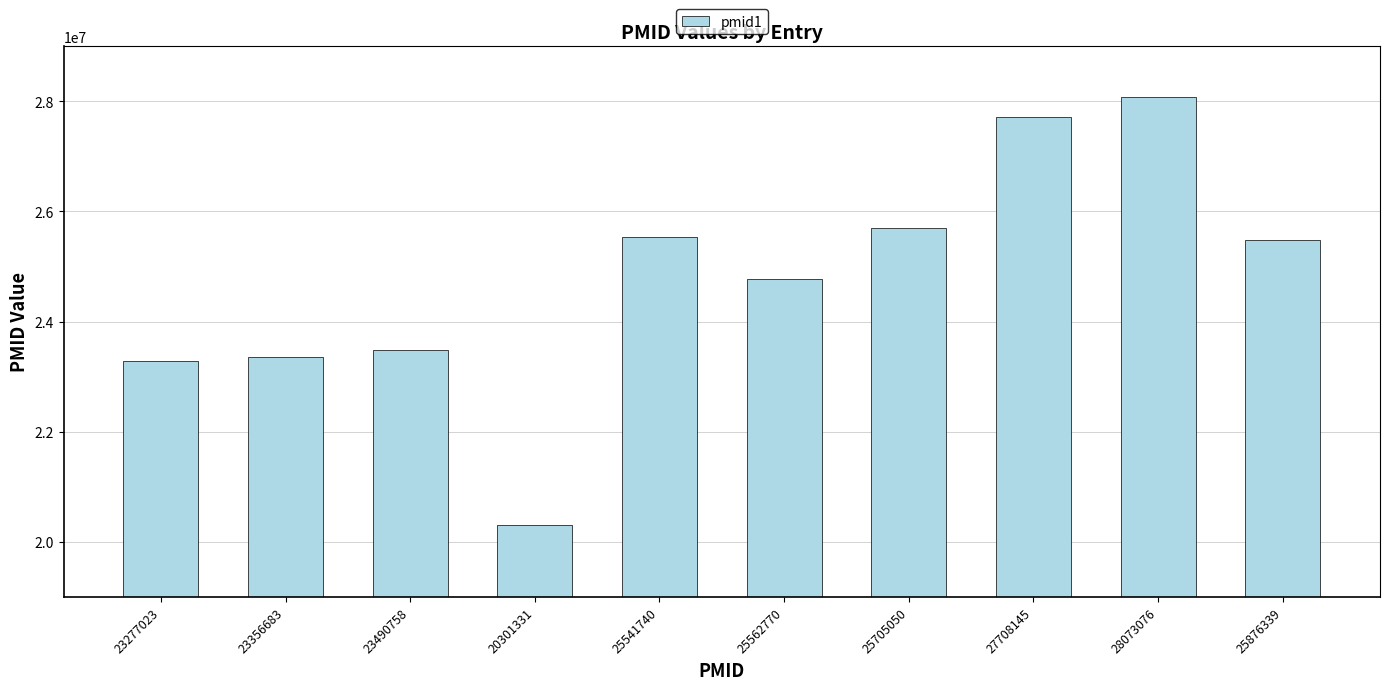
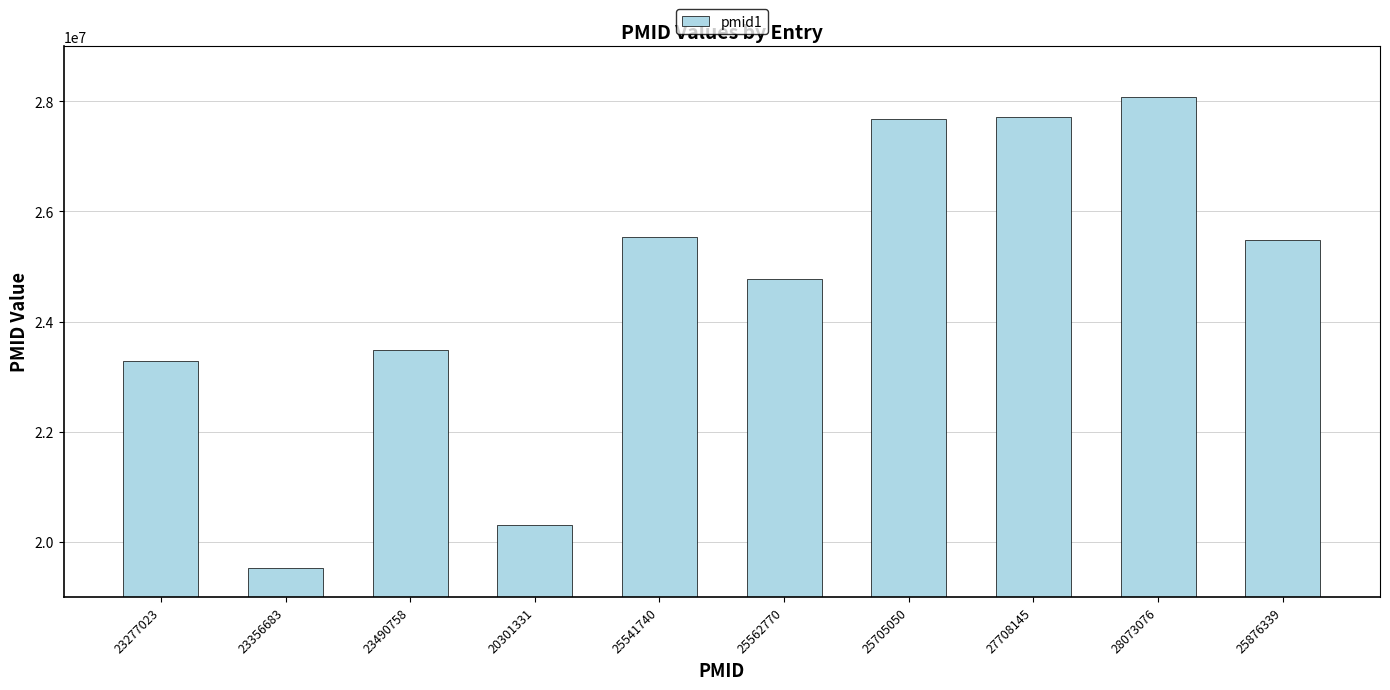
  {
    "23277023": 23300000,
-   "23356683": 23400000,
+   "23356683": 19500000,
    "23490758": 23500000,
    "20301331": 20300000,
    "25541740": 25500000,
    "25562770": 24800000,
-   "25705050": 25700000,
+   "25705050": 27700000,
    "27708145": 27700000,
    "28073076": 28100000,
    "25876339": 25500000
  }
